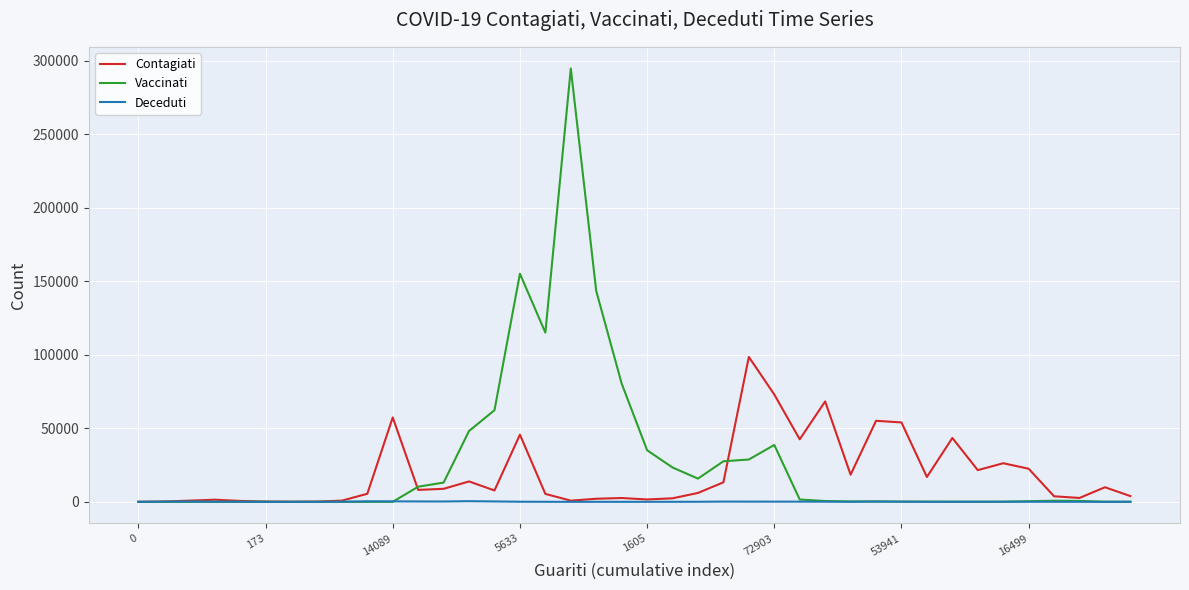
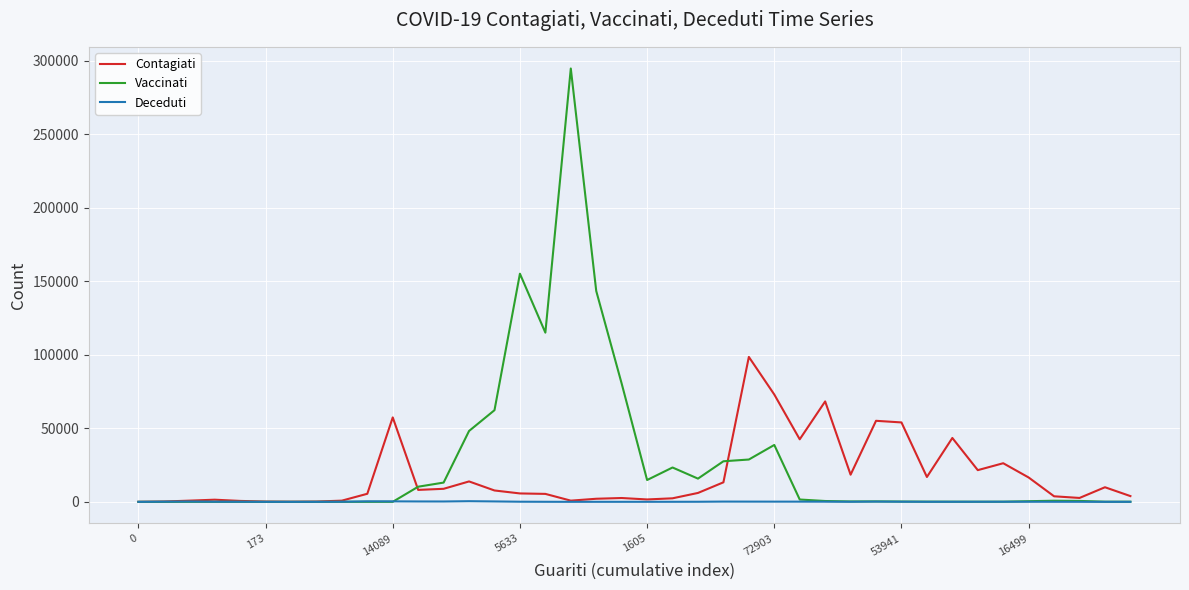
  {
    "Contagiati": {
      "14089": 57000,
-     "5633": 46000,
+     "5633": 6000,
      "72903": 73000,
      "53941": 54000,
-     "16499": 23000
+     "16499": 17000
    },
    "Vaccinati": {
      "5633": 155000,
-     "1605": 35000,
+     "1605": 15000,
      "72903": 39000
    },
    "Deceduti": {
      "5633": 0,
      "72903": 0
    }
  }
